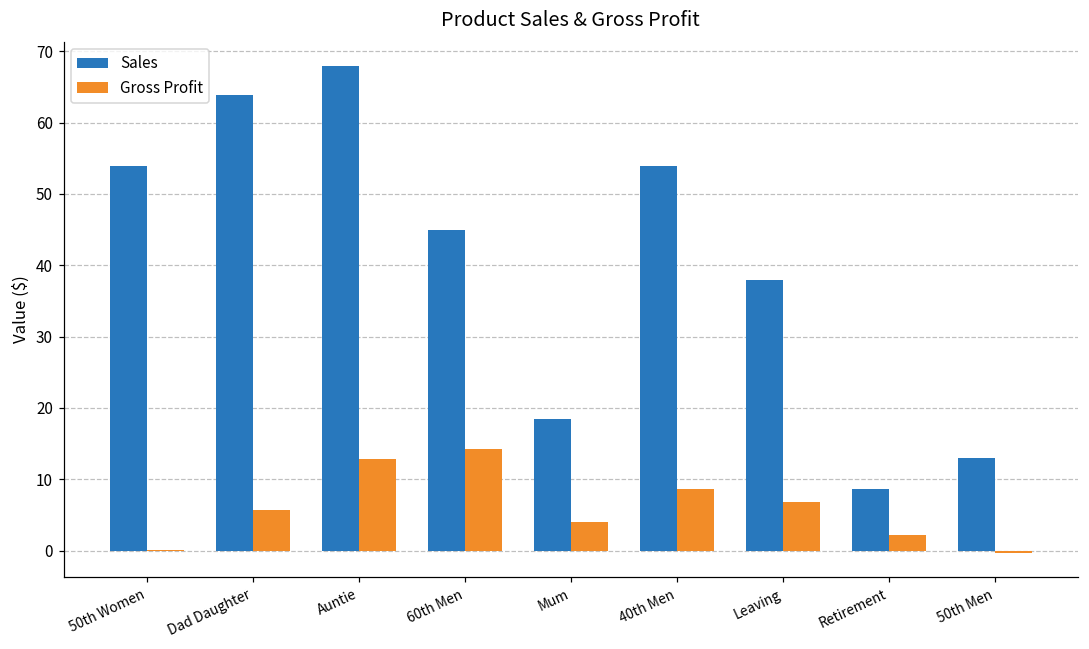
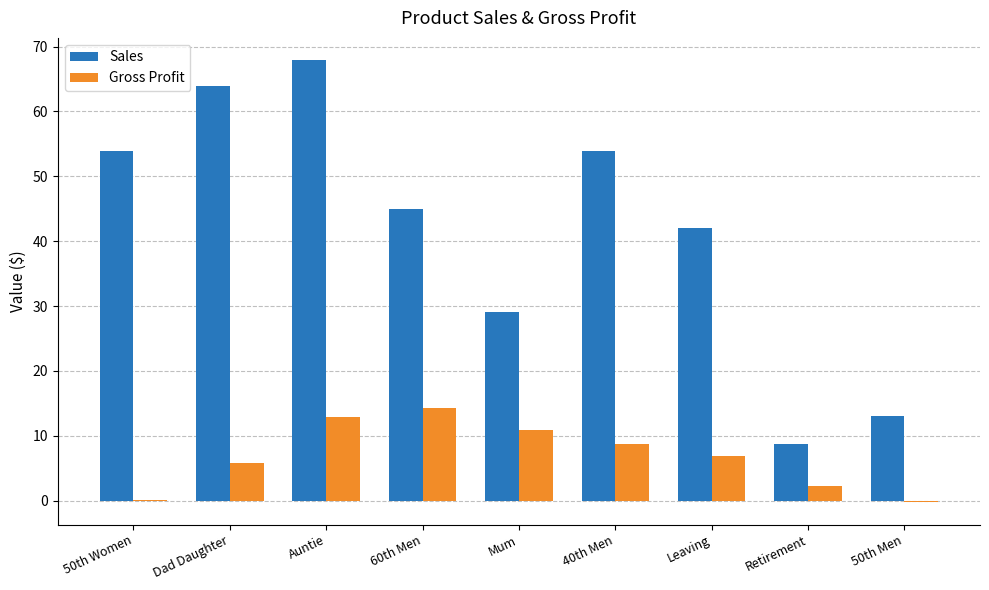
  {
    "Sales": {
      "50th Women": 54,
      "Dad Daughter": 64,
      "Auntie": 68,
      "60th Men": 45,
-     "Mum": 18,
+     "Mum": 29,
      "40th Men": 54,
-     "Leaving": 38,
+     "Leaving": 42,
      "Retirement": 9,
      "50th Men": 13
    },
    "Gross Profit": {
      "Dad Daughter": 6,
      "Auntie": 13,
      "60th Men": 14,
-     "Mum": 4,
+     "Mum": 11,
      "40th Men": 9,
      "Leaving": 7,
      "Retirement": 2
    }
  }
